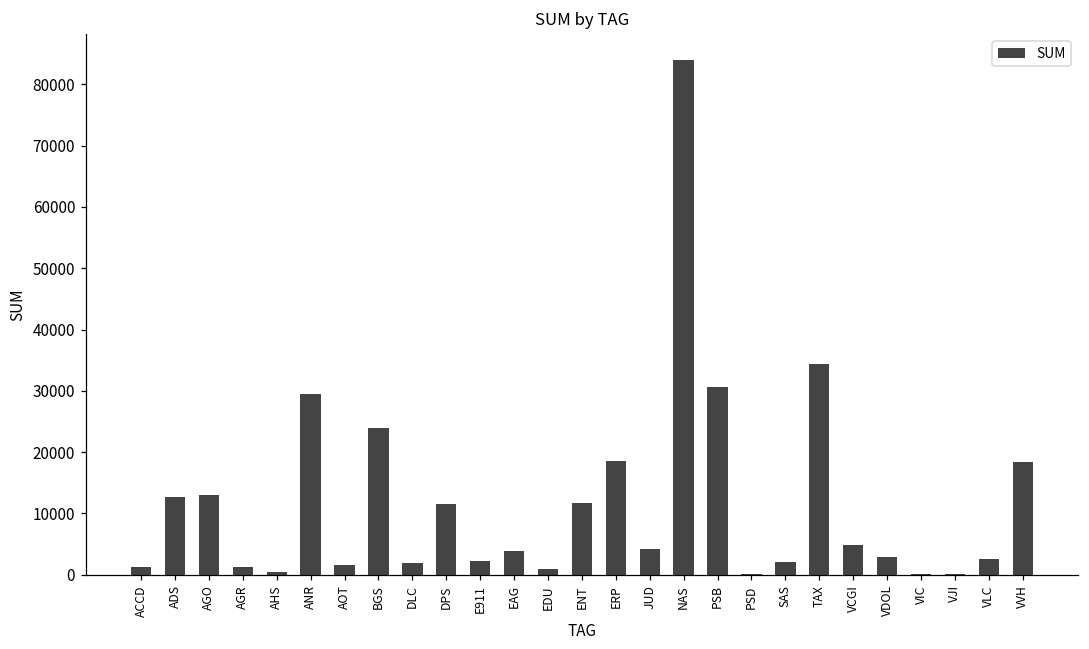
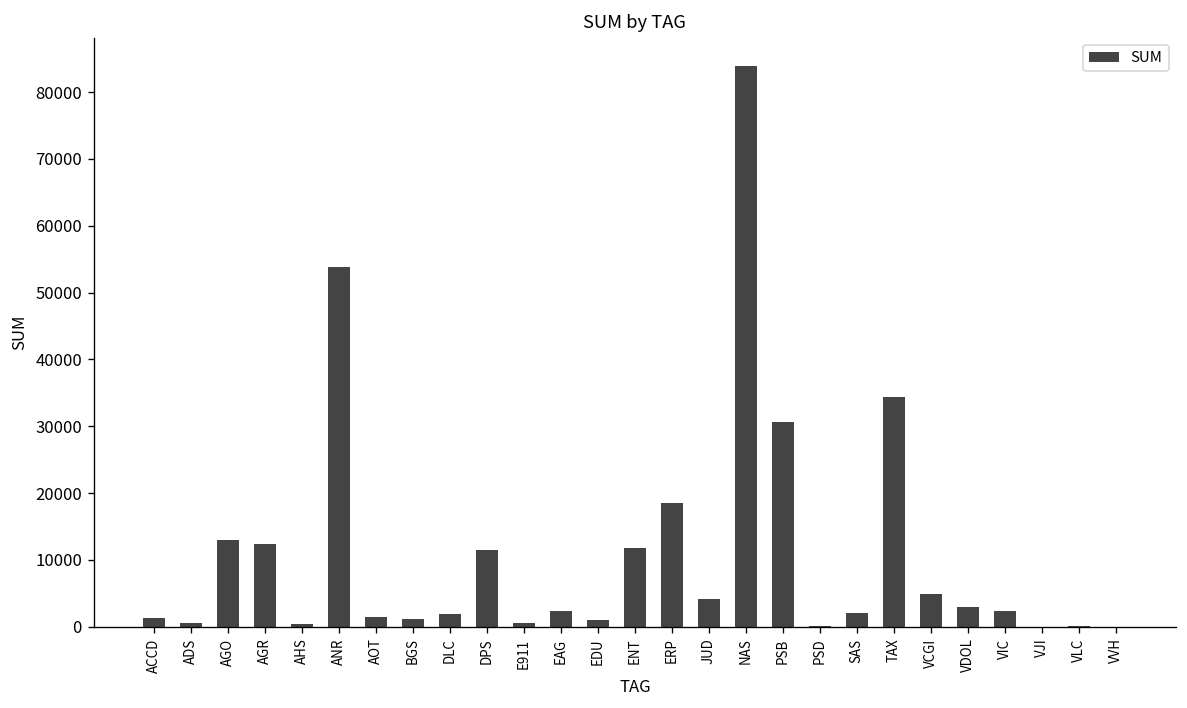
  {
    "ACCD": 1000,
-   "ADS": 13000,
+   "ADS": 1000,
    "AGO": 13000,
-   "AGR": 1000,
+   "AGR": 12000,
    "AHS": 0,
-   "ANR": 29000,
+   "ANR": 54000,
    "AOT": 2000,
-   "BGS": 24000,
+   "BGS": 1000,
    "DLC": 2000,
    "DPS": 12000,
-   "E911": 2000,
-   "EAG": 4000,
+   "E911": 1000,
+   "EAG": 2000,
    "EDU": 1000,
    "ENT": 12000,
    "ERP": 19000,
    "JUD": 4000,
    "NAS": 84000,
    "PSB": 31000,
    "SAS": 2000,
    "TAX": 34000,
    "VCGI": 5000,
    "VDOL": 3000,
-   "VIC": 0,
-   "VLC": 2000,
-   "VVH": 18000
+   "VIC": 2000,
+   "VLC": 0,
+   "VVH": 0
  }
